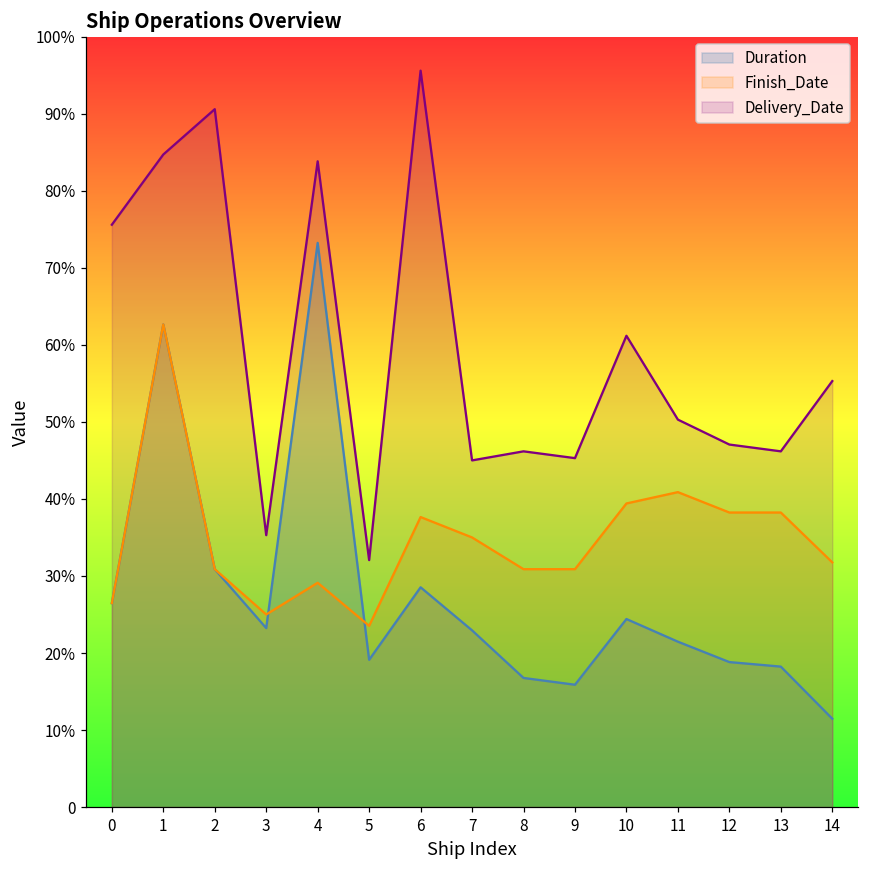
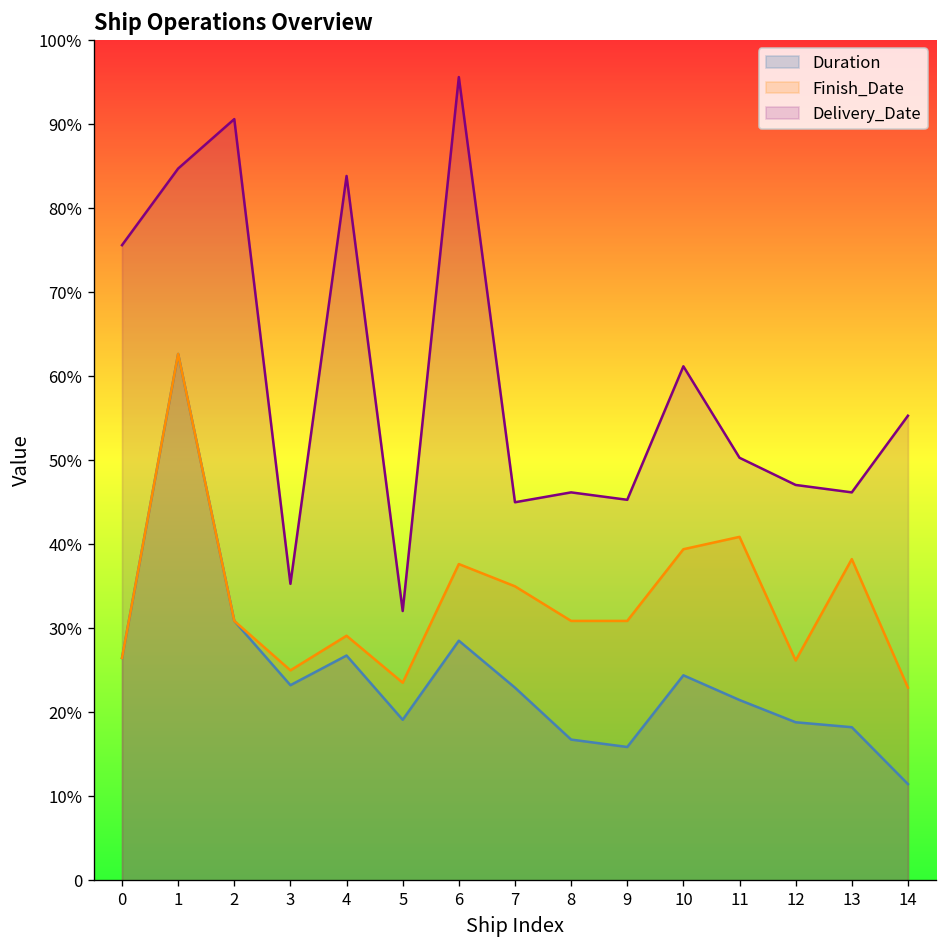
  {
    "Duration": {
      "3": "23%",
-     "4": "73%",
+     "4": "27%",
      "5": "19%",
      "6": "29%",
      "7": "23%",
      "8": "17%",
      "9": "16%",
      "10": "24%",
      "11": "21%",
      "12": "19%",
      "13": "18%",
      "14": "11%"
    },
    "Finish_Date": {
      "3": "25%",
      "4": "29%",
      "5": "24%",
      "6": "38%",
      "7": "35%",
      "8": "31%",
      "9": "31%",
      "10": "39%",
      "11": "41%",
-     "12": "38%",
+     "12": "26%",
      "13": "38%",
-     "14": "32%"
+     "14": "23%"
    },
    "Delivery_Date": {
      "0": "76%",
      "1": "85%",
      "2": "91%",
      "3": "35%",
      "4": "84%",
      "5": "32%",
      "6": "96%",
      "7": "45%",
      "8": "46%",
      "9": "45%",
      "10": "61%",
      "11": "50%",
      "12": "47%",
      "13": "46%",
      "14": "55%"
    }
  }
